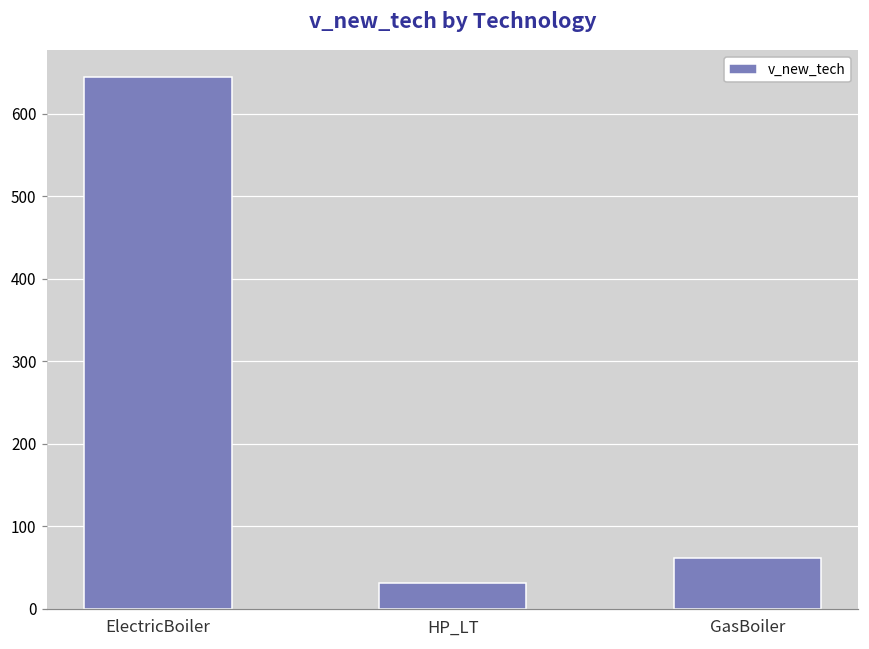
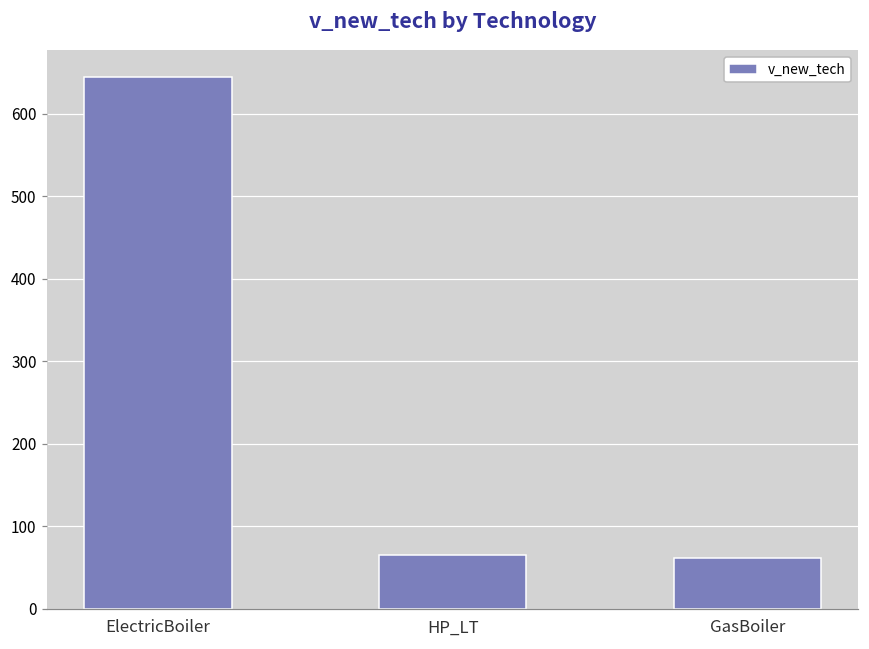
  {
    "ElectricBoiler": 640,
-   "HP_LT": 30,
+   "HP_LT": 70,
    "GasBoiler": 60
  }
